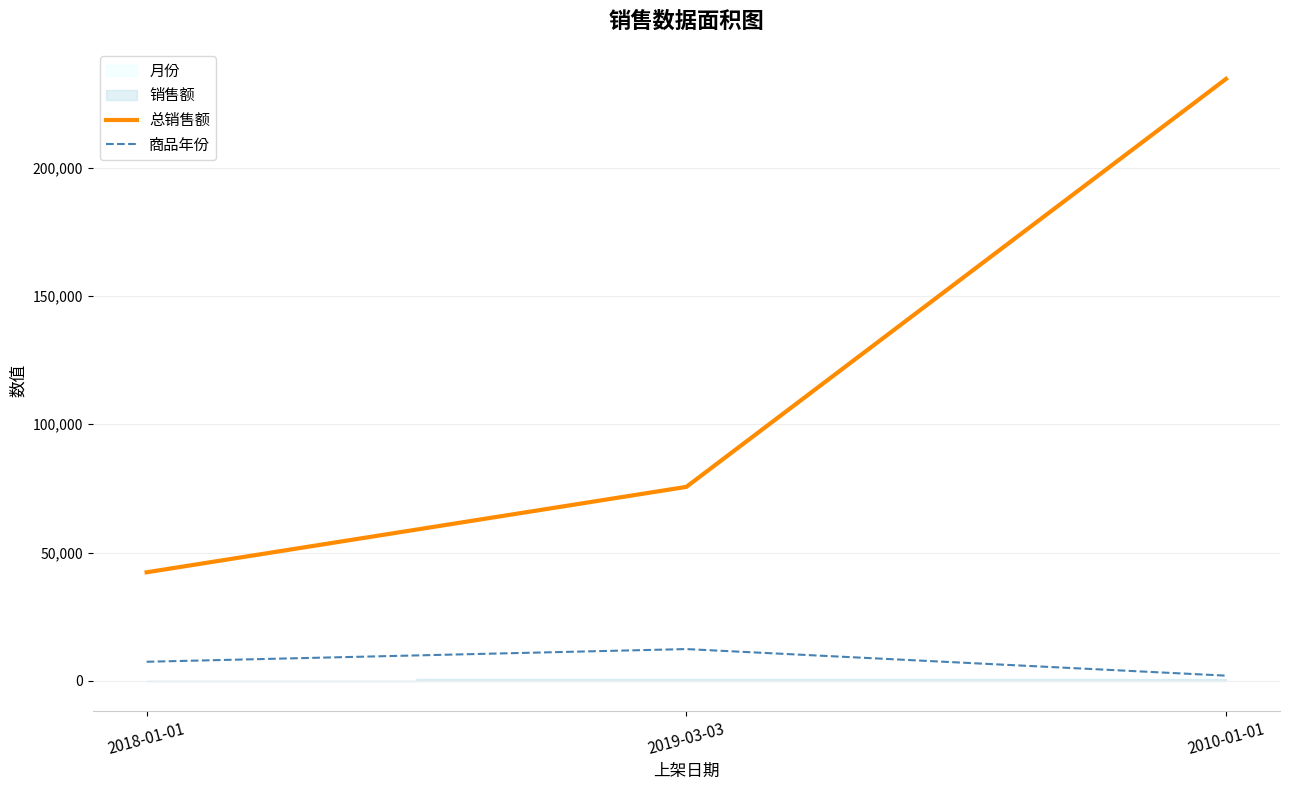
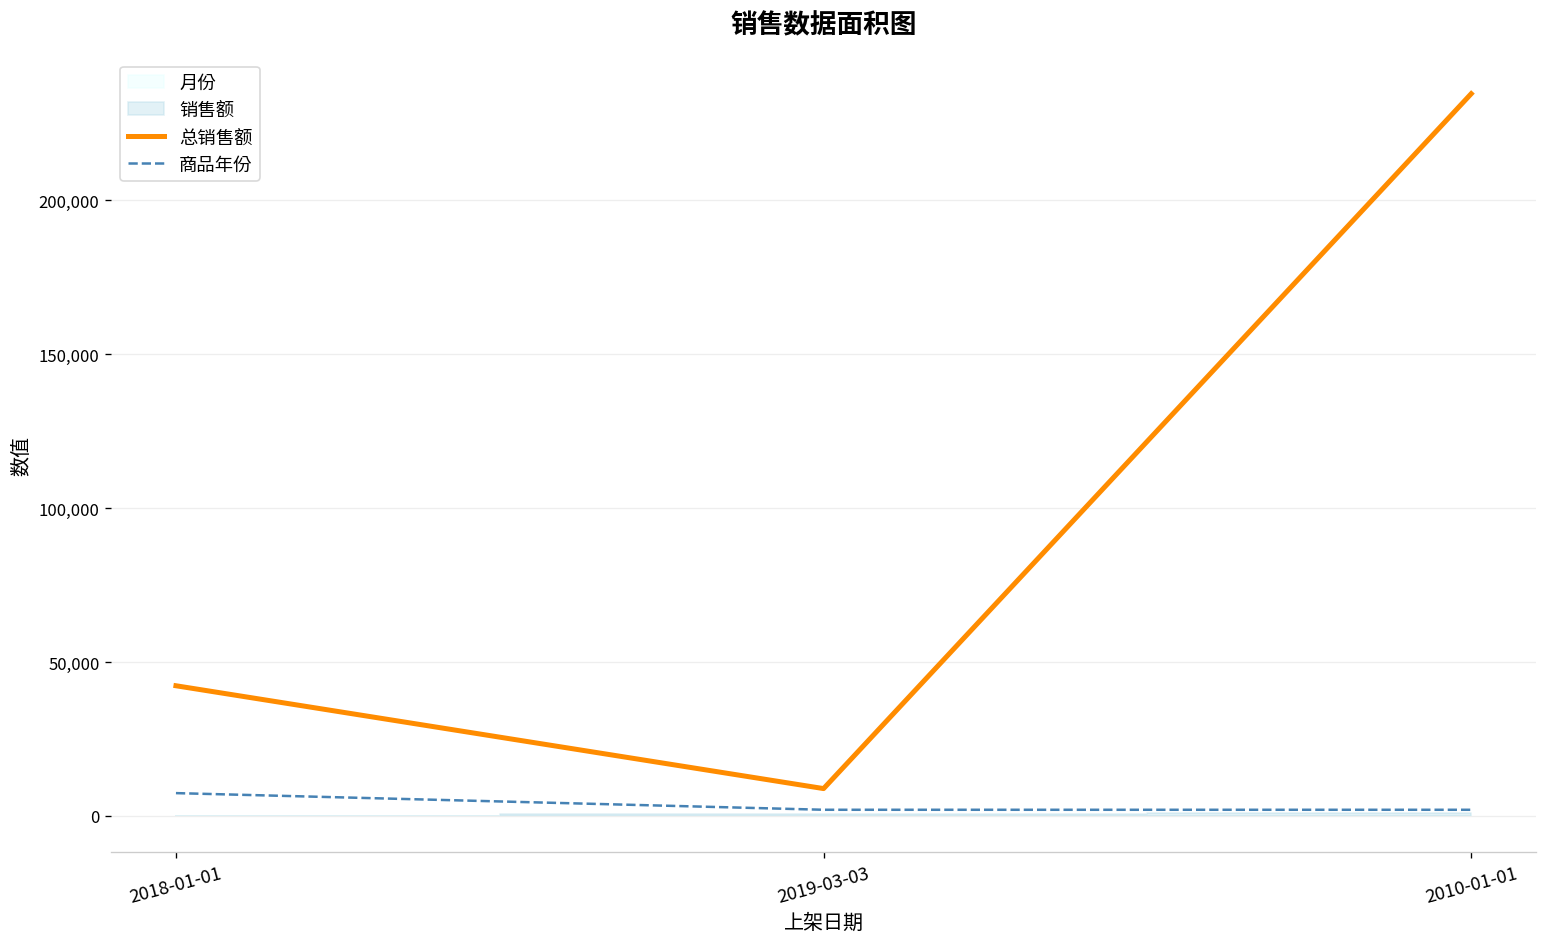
  {
    "总销售额": {
      "2018-01-01": "42,000",
-     "2019-03-03": "76,000",
+     "2019-03-03": "9,000",
      "2010-01-01": "235,000"
    },
    "商品年份": {
      "2018-01-01": "7,000",
-     "2019-03-03": "12,000",
+     "2019-03-03": "2,000",
      "2010-01-01": "2,000"
    }
  }
